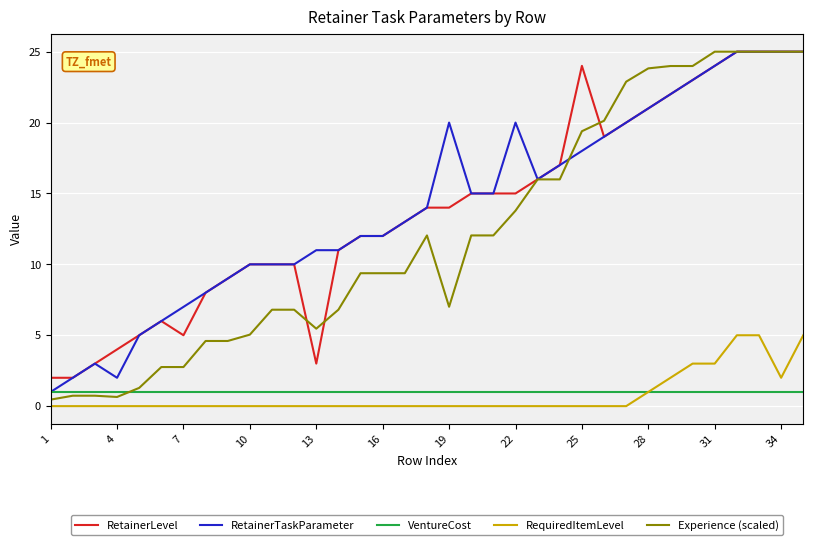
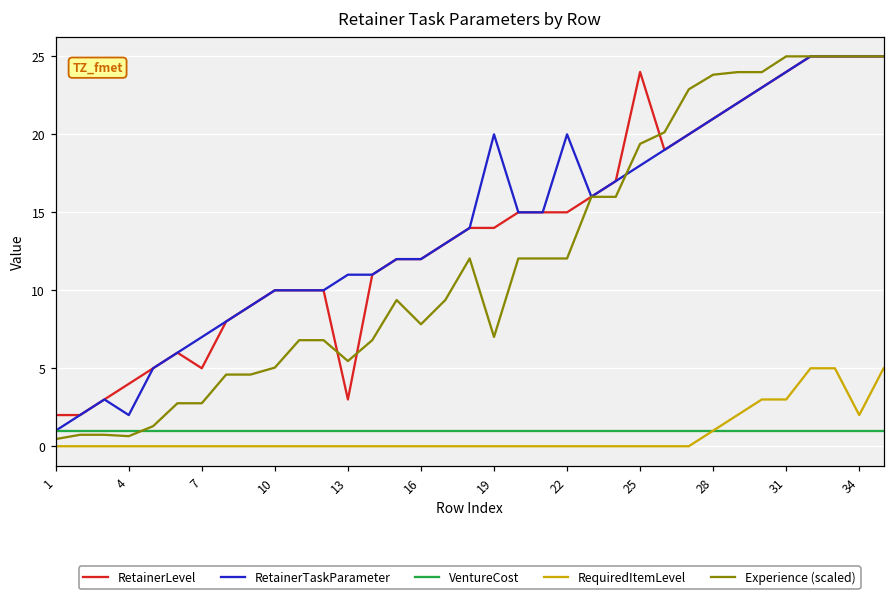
  {
    "RetainerLevel": {
      "1": 2.0,
      "4": 4.0,
      "7": 5.0,
      "13": 3.0,
      "19": 14.0,
      "22": 15.0,
      "25": 24.0
    },
    "RetainerTaskParameter": {
      "4": 2.0,
      "7": 7.0,
      "13": 11.0,
      "19": 20.0,
      "22": 20.0,
      "25": 18.0
    },
    "VentureCost": {
      "4": 1.0,
      "7": 1.0,
      "10": 1.0,
      "13": 1.0,
      "16": 1.0,
      "19": 1.0,
      "22": 1.0,
      "25": 1.0,
      "31": 1.0,
      "34": 1.0
    },
    "RequiredItemLevel": {
      "1": 0.0,
      "4": 0.0,
      "7": 0.0,
      "10": 0.0,
      "13": 0.0,
      "16": 0.0,
      "19": 0.0,
      "22": 0.0,
      "25": 0.0,
      "31": 3.0,
      "34": 2.0
    },
    "Experience (scaled)": {
      "1": 0.5,
      "4": 0.6,
      "7": 2.8,
      "10": 5.0,
      "13": 5.5,
-     "16": 9.4,
+     "16": 7.8,
      "19": 7.0,
-     "22": 13.8,
+     "22": 12.0,
      "25": 19.4,
      "28": 23.8,
      "31": 25.0
    }
  }
